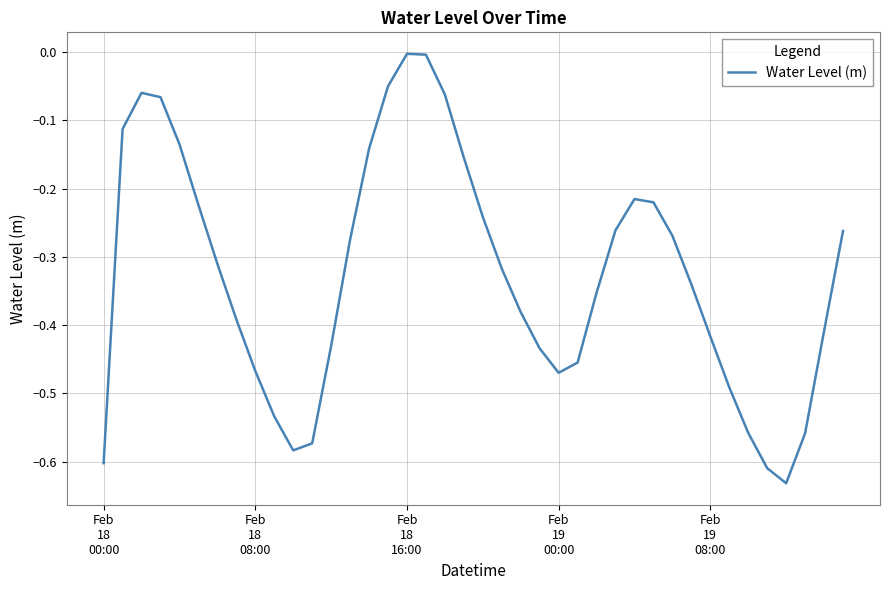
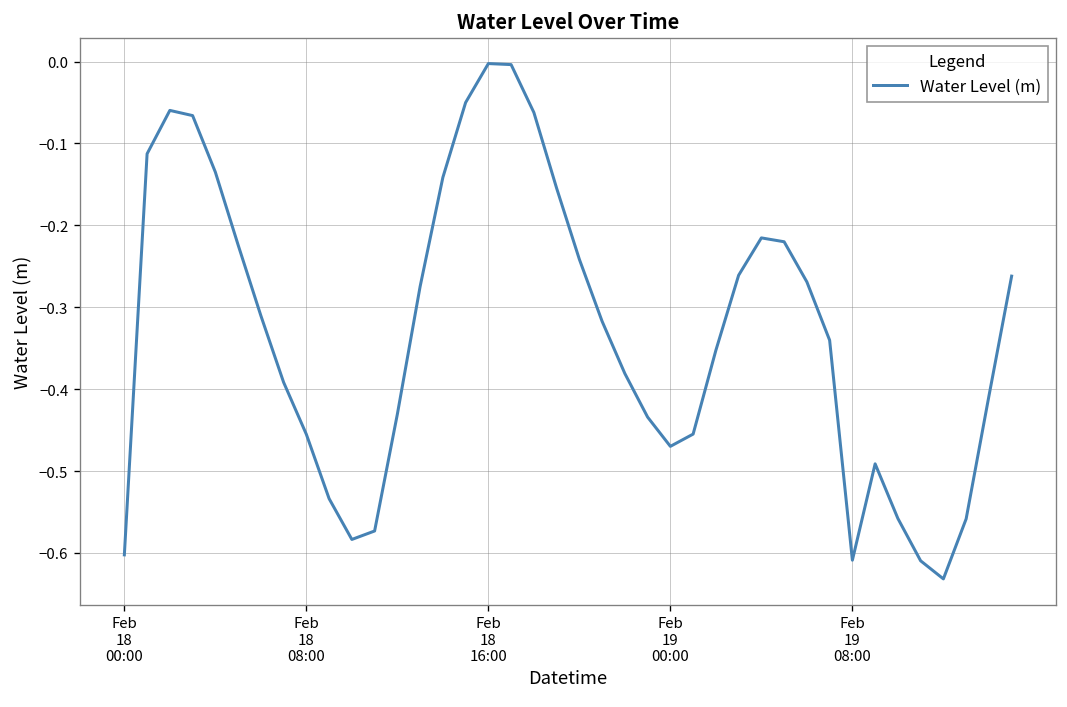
  {
    "Feb 18 00:00": -0.60,
-   "Feb 18 08:00": -0.47,
+   "Feb 18 08:00": -0.46,
    "Feb 18 16:00": 0.00,
    "Feb 19 00:00": -0.47,
-   "Feb 19 08:00": -0.42
+   "Feb 19 08:00": -0.61
  }
